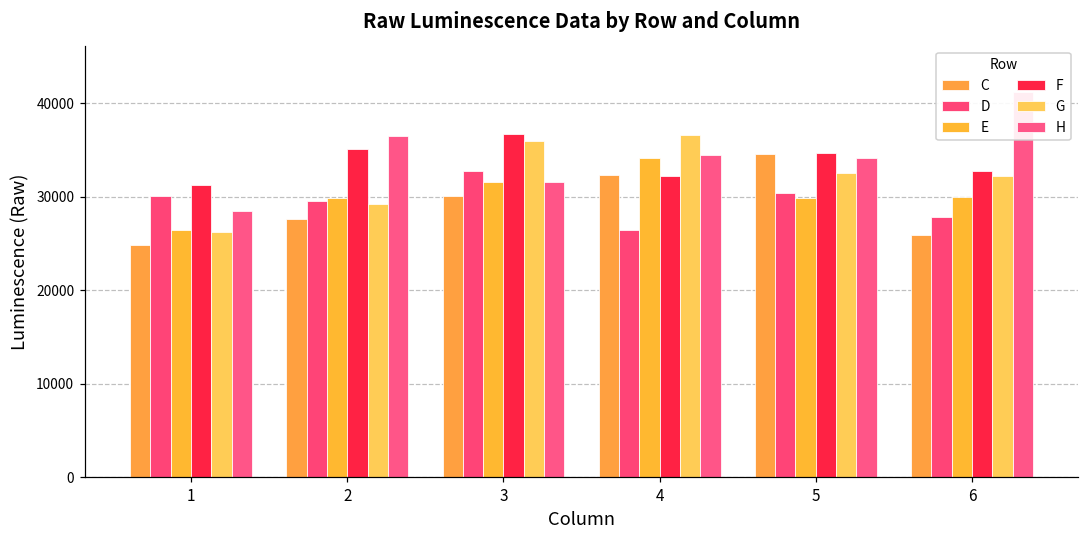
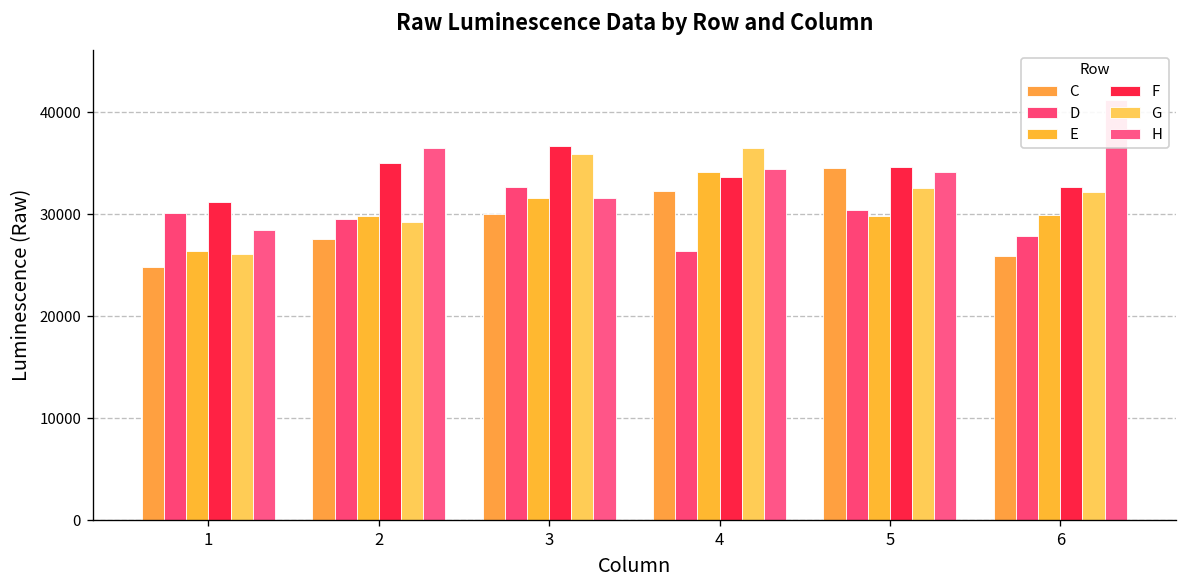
  {
    "F": {
      "1": 31000,
      "2": 35000,
      "3": 37000,
-     "4": 32000,
+     "4": 34000,
      "5": 35000,
      "6": 33000
    }
  }
